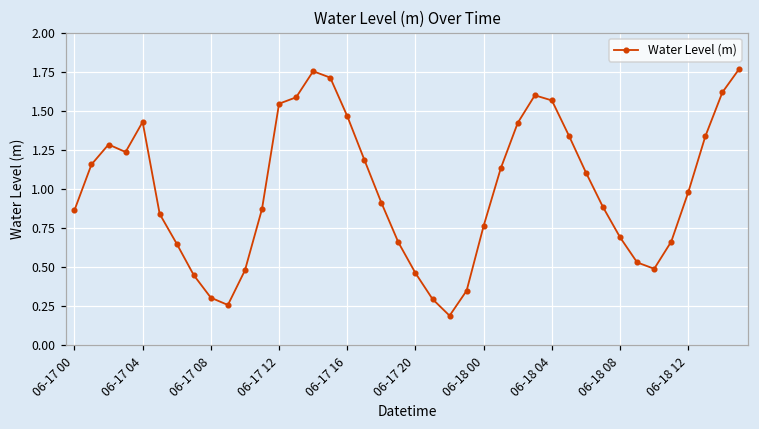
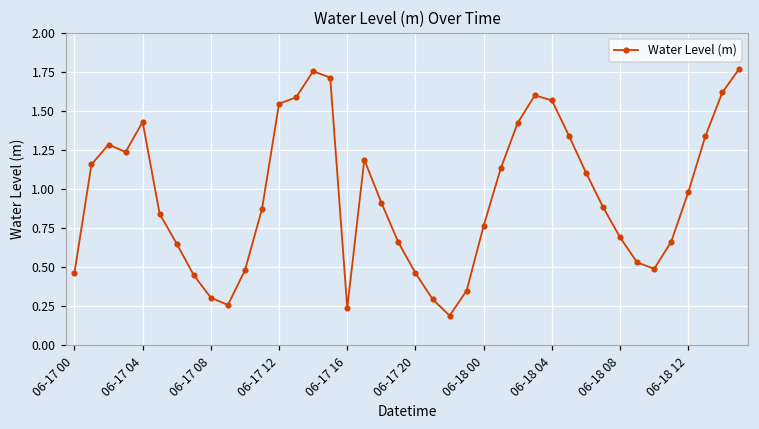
  {
-   "06-17 00": 0.86,
+   "06-17 00": 0.46,
    "06-17 04": 1.43,
    "06-17 08": 0.31,
    "06-17 12": 1.55,
-   "06-17 16": 1.47,
+   "06-17 16": 0.24,
    "06-17 20": 0.46,
    "06-18 00": 0.77,
    "06-18 04": 1.57,
    "06-18 08": 0.69,
    "06-18 12": 0.98
  }
